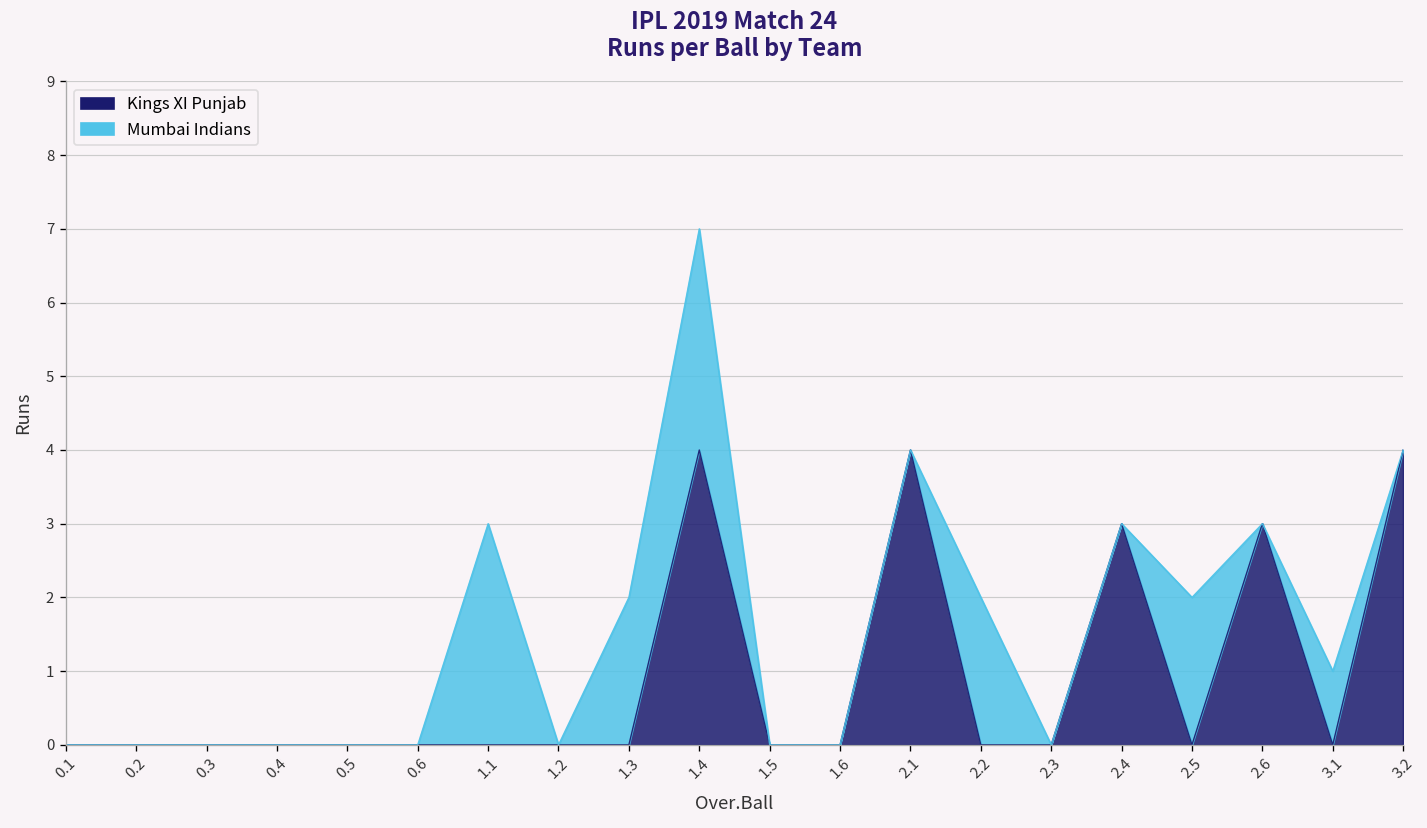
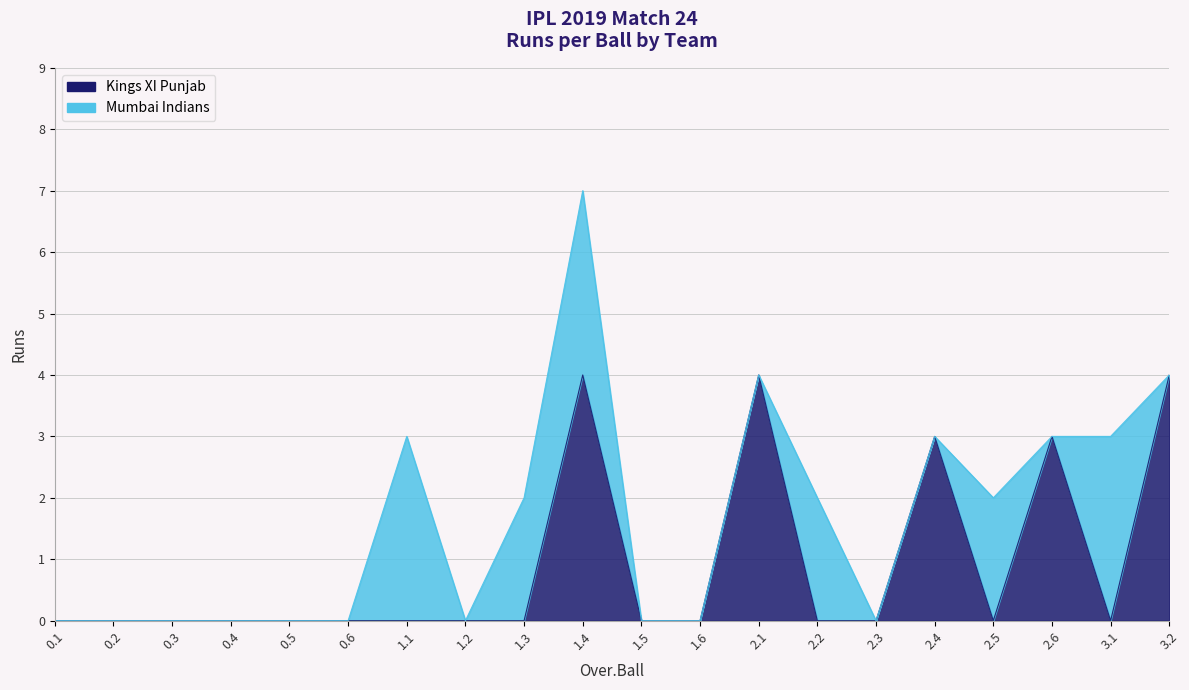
  {
    "Kings XI Punjab": {
      "1.1": 0,
      "1.3": 0,
      "1.4": 4,
      "2.2": 0,
      "2.5": 0,
      "3.1": 0
    },
    "Mumbai Indians": {
      "1.1": 3,
      "1.3": 2,
      "1.4": 7,
      "2.2": 2,
      "2.5": 2,
-     "3.1": 1
+     "3.1": 3
    }
  }
